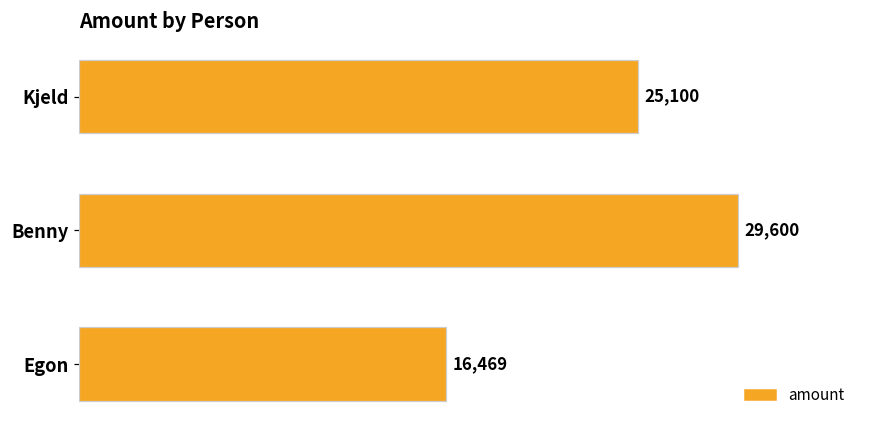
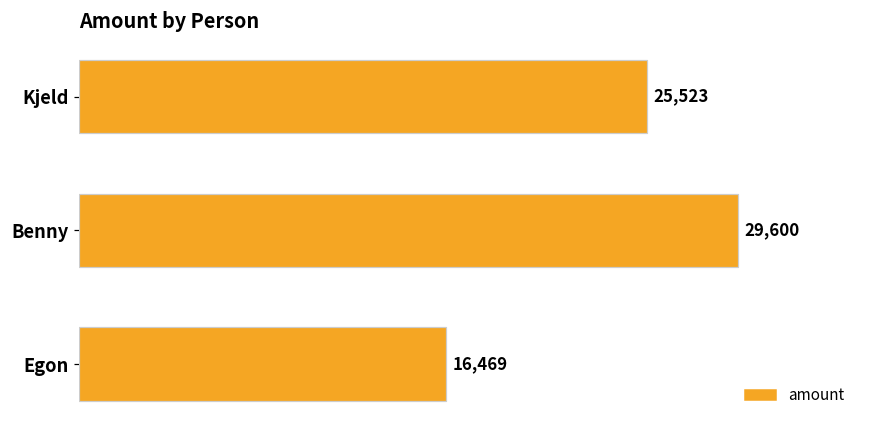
  {
-   "Kjeld": "25,100",
+   "Kjeld": "25,523",
    "Benny": "29,600",
    "Egon": "16,469"
  }
